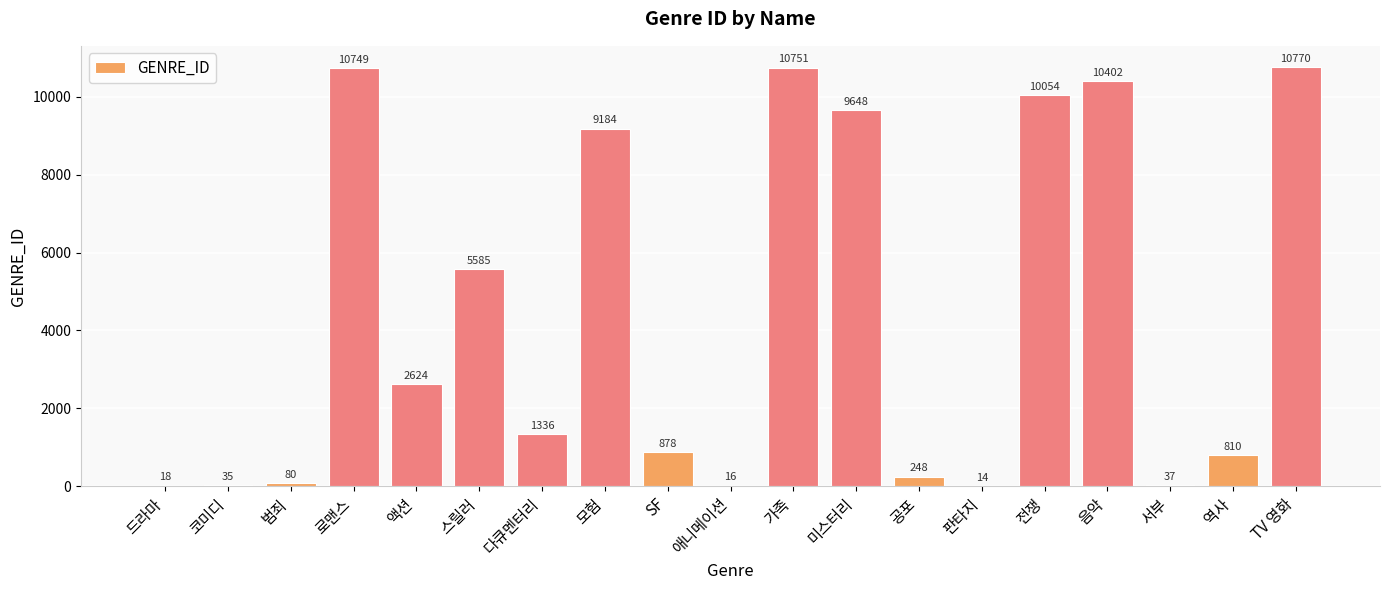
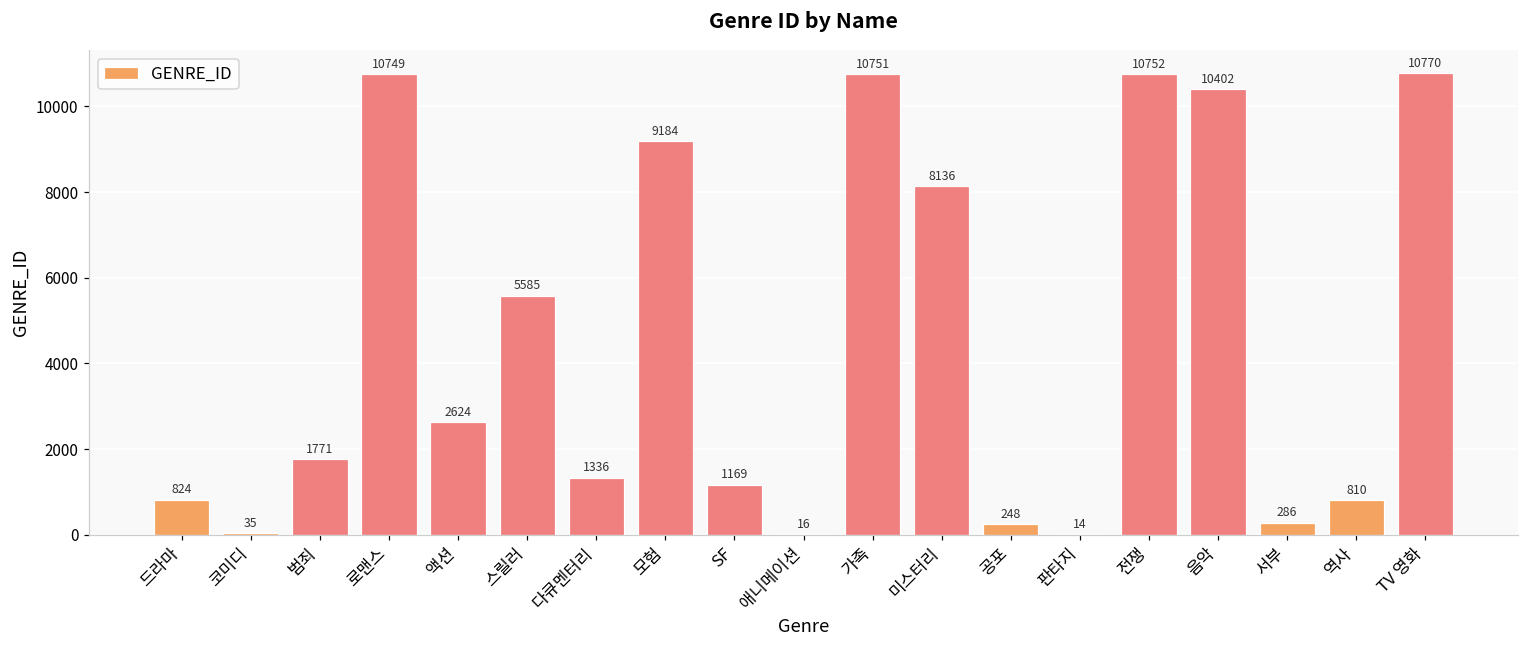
  {
-   "드라마": 18,
+   "드라마": 824,
    "코미디": 35,
-   "범죄": 80,
+   "범죄": 1771,
    "로맨스": 10749,
    "액션": 2624,
    "스릴러": 5585,
    "다큐멘터리": 1336,
    "모험": 9184,
-   "SF": 878,
+   "SF": 1169,
    "애니메이션": 16,
    "가족": 10751,
-   "미스터리": 9648,
+   "미스터리": 8136,
    "공포": 248,
    "판타지": 14,
-   "전쟁": 10054,
+   "전쟁": 10752,
    "음악": 10402,
-   "서부": 37,
+   "서부": 286,
    "역사": 810,
    "TV 영화": 10770
  }
